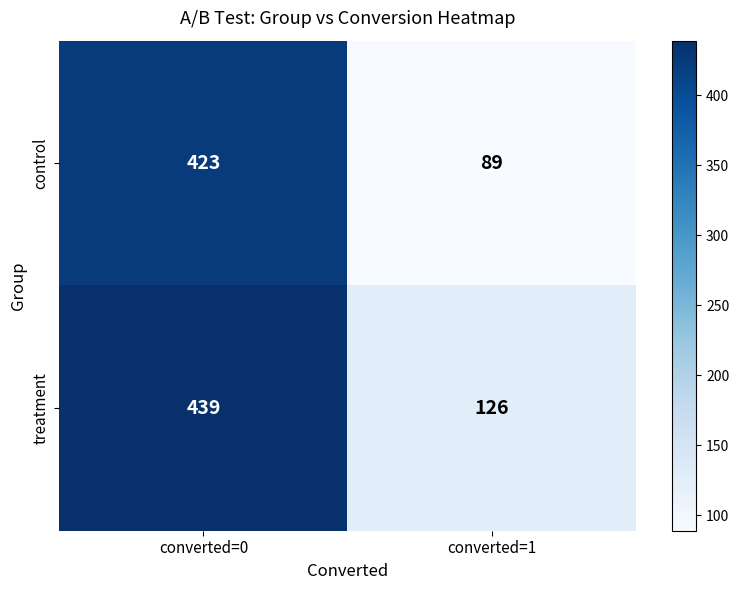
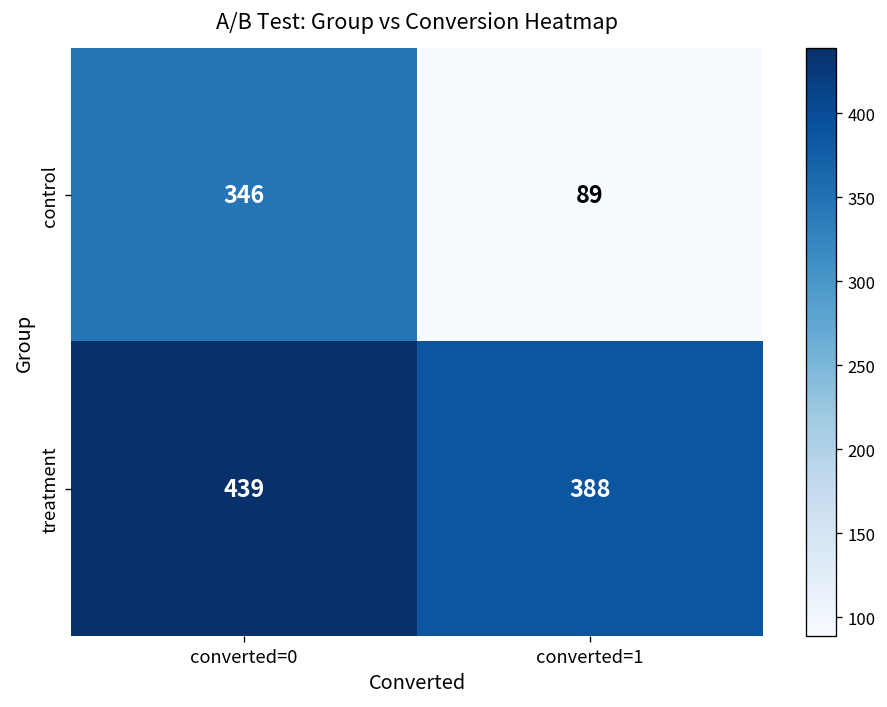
  {
    "control": {
-     "converted=0": 423,
+     "converted=0": 346,
      "converted=1": 89
    },
    "treatment": {
      "converted=0": 439,
-     "converted=1": 126
+     "converted=1": 388
    }
  }
